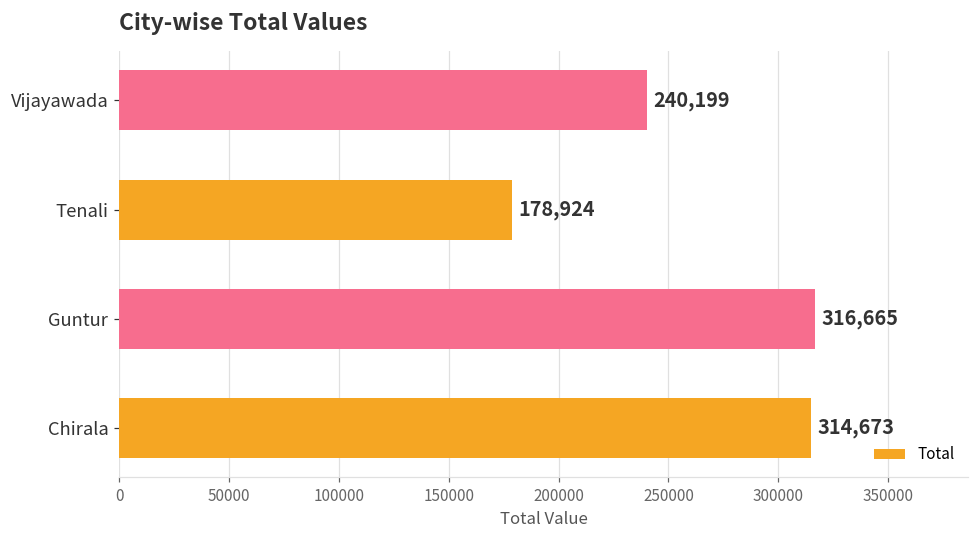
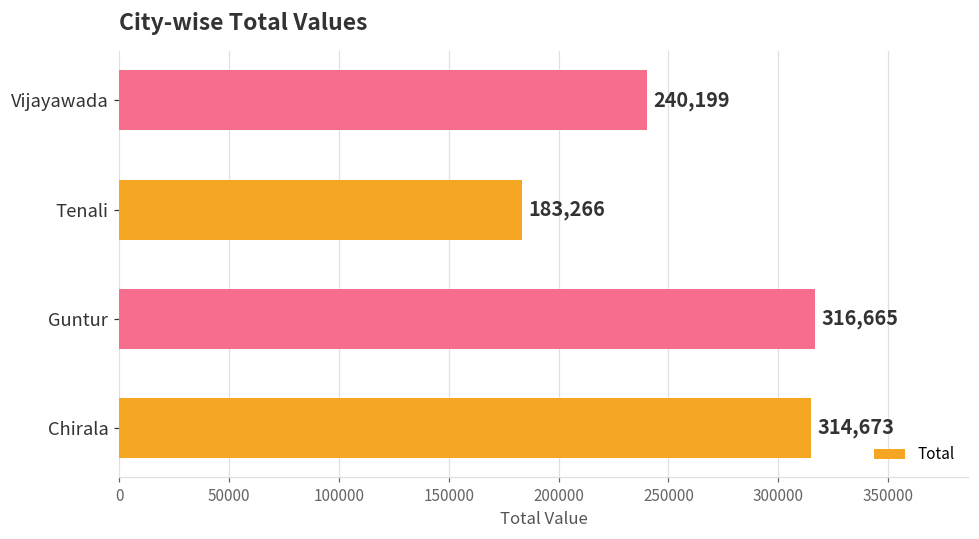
  {
    "Vijayawada": "240,199",
-   "Tenali": "178,924",
+   "Tenali": "183,266",
    "Guntur": "316,665",
    "Chirala": "314,673"
  }
